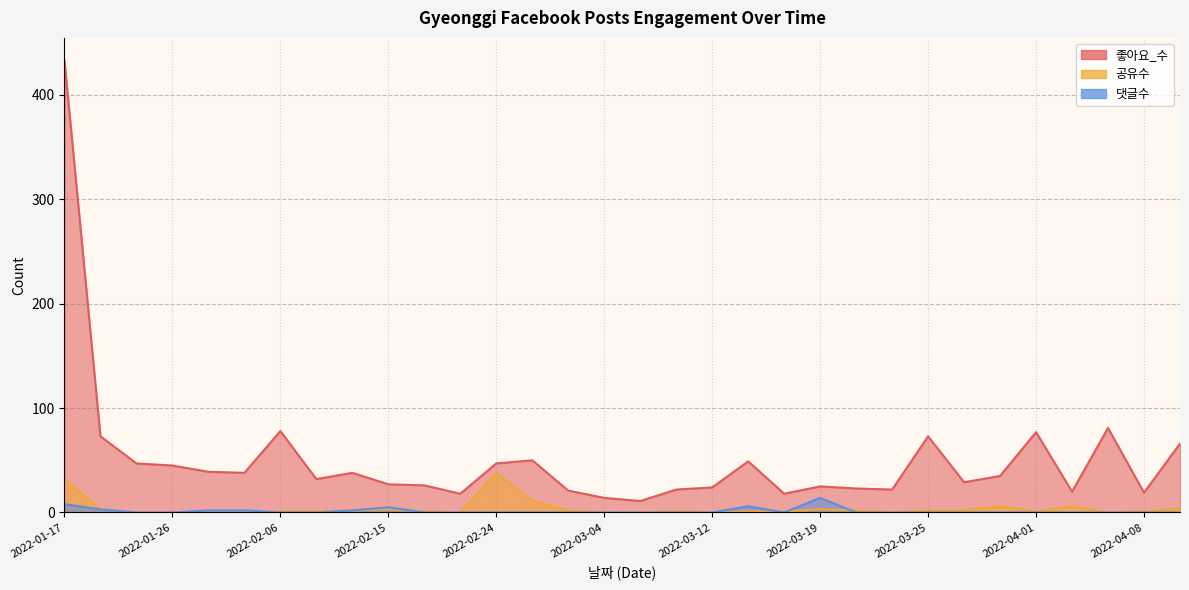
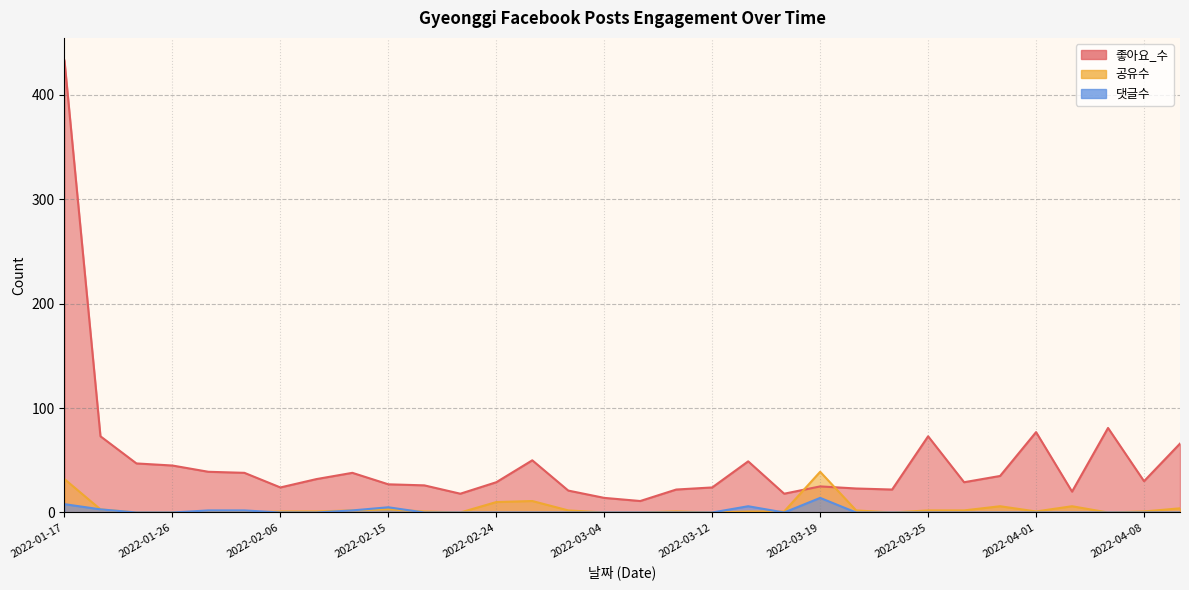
  {
    "좋아요_수": {
      "2022-01-17": 433,
      "2022-01-26": 45,
-     "2022-02-06": 78,
+     "2022-02-06": 24,
      "2022-02-15": 27,
-     "2022-02-24": 47,
+     "2022-02-24": 29,
      "2022-03-04": 14,
      "2022-03-12": 24,
      "2022-03-19": 25,
      "2022-03-25": 73,
      "2022-04-01": 77,
-     "2022-04-08": 19
+     "2022-04-08": 30
    },
    "공유수": {
      "2022-01-17": 32,
-     "2022-02-24": 38,
-     "2022-03-19": 3
+     "2022-02-24": 10,
+     "2022-03-19": 39
    },
    "댓글수": {
      "2022-01-17": 8,
      "2022-02-24": 0,
      "2022-03-19": 14
    }
  }
